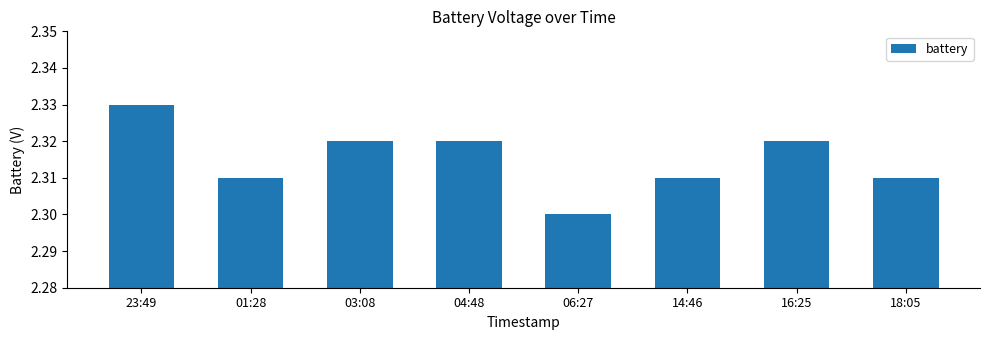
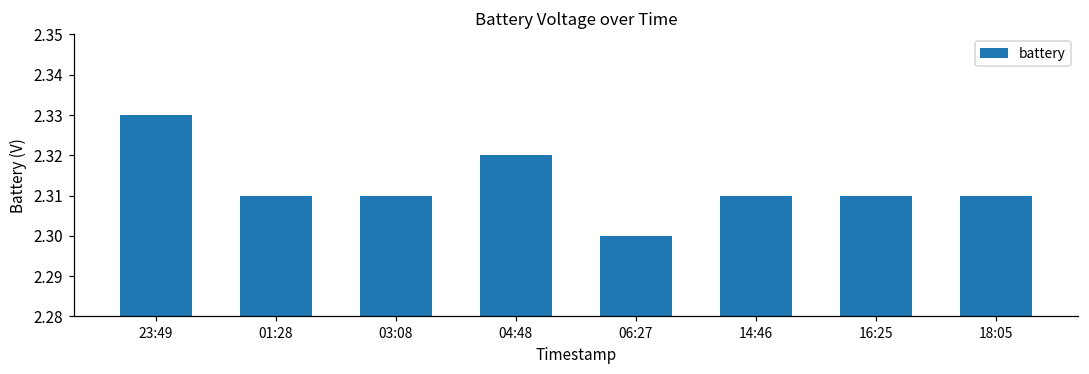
  {
    "23:49": 2.33,
    "01:28": 2.31,
-   "03:08": 2.32,
+   "03:08": 2.31,
    "04:48": 2.32,
    "06:27": 2.30,
    "14:46": 2.31,
-   "16:25": 2.32,
+   "16:25": 2.31,
    "18:05": 2.31
  }
